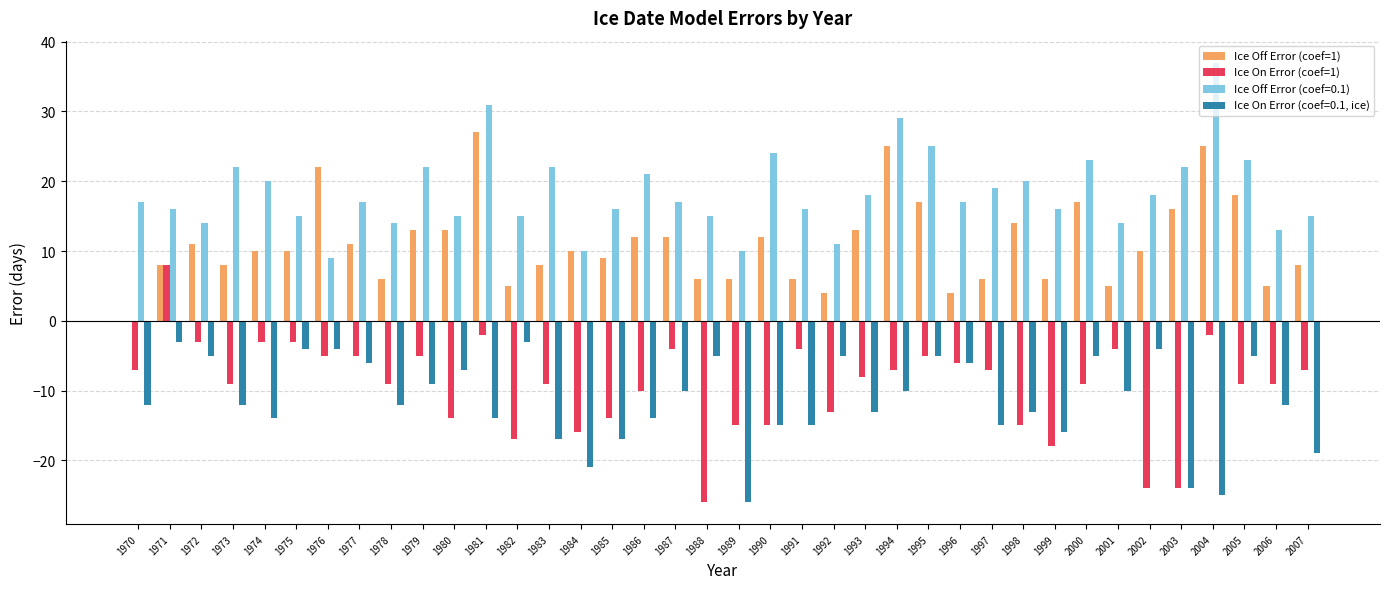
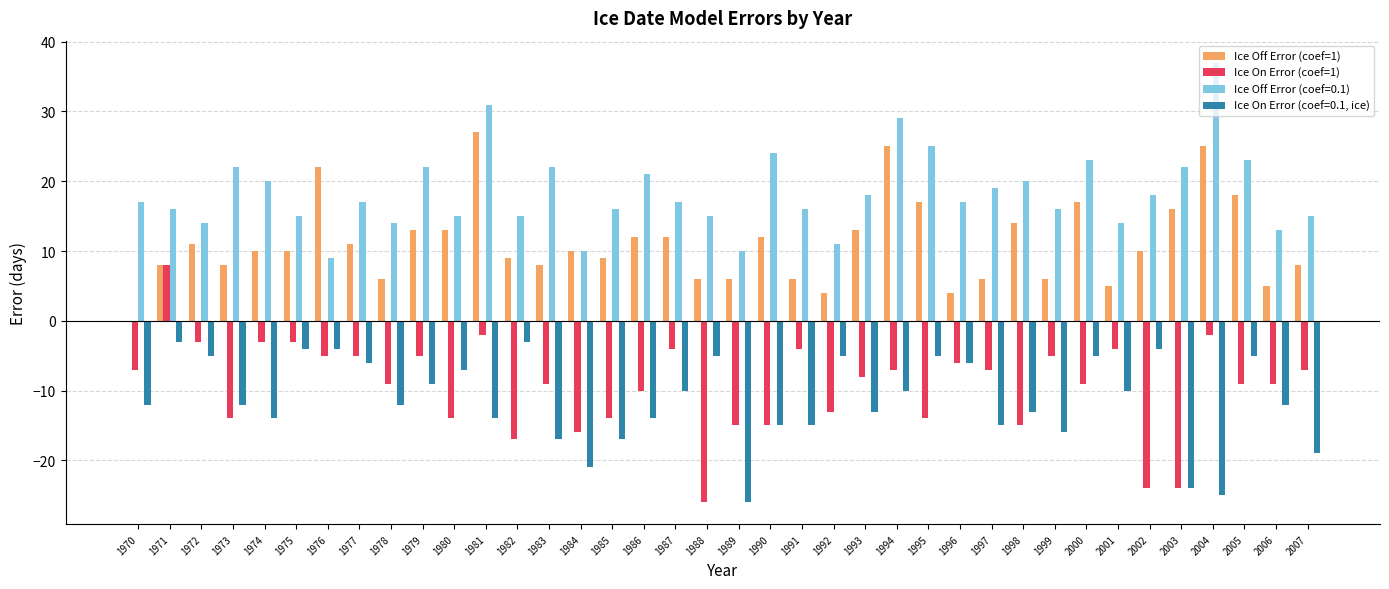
  {
    "Ice Off Error (coef=1)": {
      "1970": 0,
      "1971": 8,
      "1972": 11,
      "1973": 8,
      "1974": 10,
      "1975": 10,
      "1976": 22,
      "1977": 11,
      "1978": 6,
      "1979": 13,
      "1980": 13,
      "1981": 27,
-     "1982": 5,
+     "1982": 9,
      "1983": 8,
      "1984": 10,
      "1985": 9,
      "1986": 12,
      "1987": 12,
      "1988": 6,
      "1989": 6,
      "1990": 12,
      "1991": 6,
      "1992": 4,
      "1993": 13,
      "1994": 25,
      "1995": 17,
      "1996": 4,
      "1997": 6,
      "1998": 14,
      "1999": 6,
      "2000": 17,
      "2001": 5,
      "2002": 10,
      "2003": 16,
      "2004": 25,
      "2005": 18,
      "2006": 5,
      "2007": 8
    },
    "Ice On Error (coef=1)": {
      "1970": -7,
      "1971": 8,
      "1972": -3,
-     "1973": -9,
+     "1973": -14,
      "1974": -3,
      "1975": -3,
      "1976": -5,
      "1977": -5,
      "1978": -9,
      "1979": -5,
      "1980": -14,
      "1981": -2,
      "1982": -17,
      "1983": -9,
      "1984": -16,
      "1985": -14,
      "1986": -10,
      "1987": -4,
      "1988": -26,
      "1989": -15,
      "1990": -15,
      "1991": -4,
      "1992": -13,
      "1993": -8,
      "1994": -7,
-     "1995": -5,
+     "1995": -14,
      "1996": -6,
      "1997": -7,
      "1998": -15,
-     "1999": -18,
+     "1999": -5,
      "2000": -9,
      "2001": -4,
      "2002": -24,
      "2003": -24,
      "2004": -2,
      "2005": -9,
      "2006": -9,
      "2007": -7
    },
    "Ice Off Error (coef=0.1)": {
      "1970": 17,
      "1971": 16,
      "1972": 14,
      "1973": 22,
      "1974": 20,
      "1975": 15,
      "1976": 9,
      "1977": 17,
      "1978": 14,
      "1979": 22,
      "1980": 15,
      "1981": 31,
      "1982": 15,
      "1983": 22,
      "1984": 10,
      "1985": 16,
      "1986": 21,
      "1987": 17,
      "1988": 15,
      "1989": 10,
      "1990": 24,
      "1991": 16,
      "1992": 11,
      "1993": 18,
      "1994": 29,
      "1995": 25,
      "1996": 17,
      "1997": 19,
      "1998": 20,
      "1999": 16,
      "2000": 23,
      "2001": 14,
      "2002": 18,
      "2003": 22,
      "2005": 23,
      "2006": 13,
      "2007": 15
    },
    "Ice On Error (coef=0.1, ice)": {
      "1970": -12,
      "1971": -3,
      "1972": -5,
      "1973": -12,
      "1974": -14,
      "1975": -4,
      "1976": -4,
      "1977": -6,
      "1978": -12,
      "1979": -9,
      "1980": -7,
      "1981": -14,
      "1982": -3,
      "1983": -17,
      "1984": -21,
      "1985": -17,
      "1986": -14,
      "1987": -10,
      "1988": -5,
      "1989": -26,
      "1990": -15,
      "1991": -15,
      "1992": -5,
      "1993": -13,
      "1994": -10,
      "1995": -5,
      "1996": -6,
      "1997": -15,
      "1998": -13,
      "1999": -16,
      "2000": -5,
      "2001": -10,
      "2002": -4,
      "2003": -24,
      "2004": -25,
      "2005": -5,
      "2006": -12,
      "2007": -19
    }
  }
